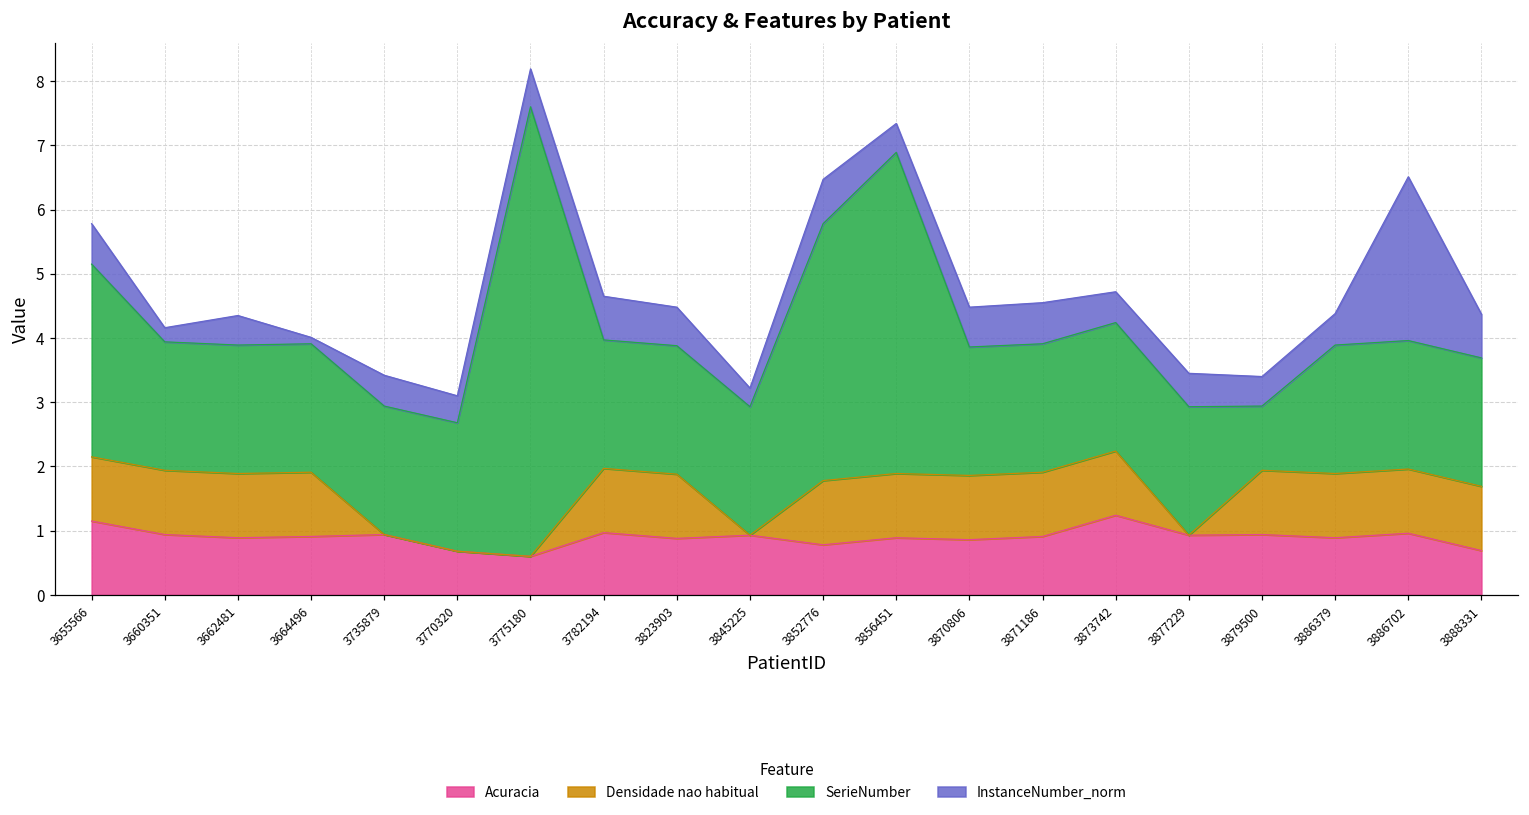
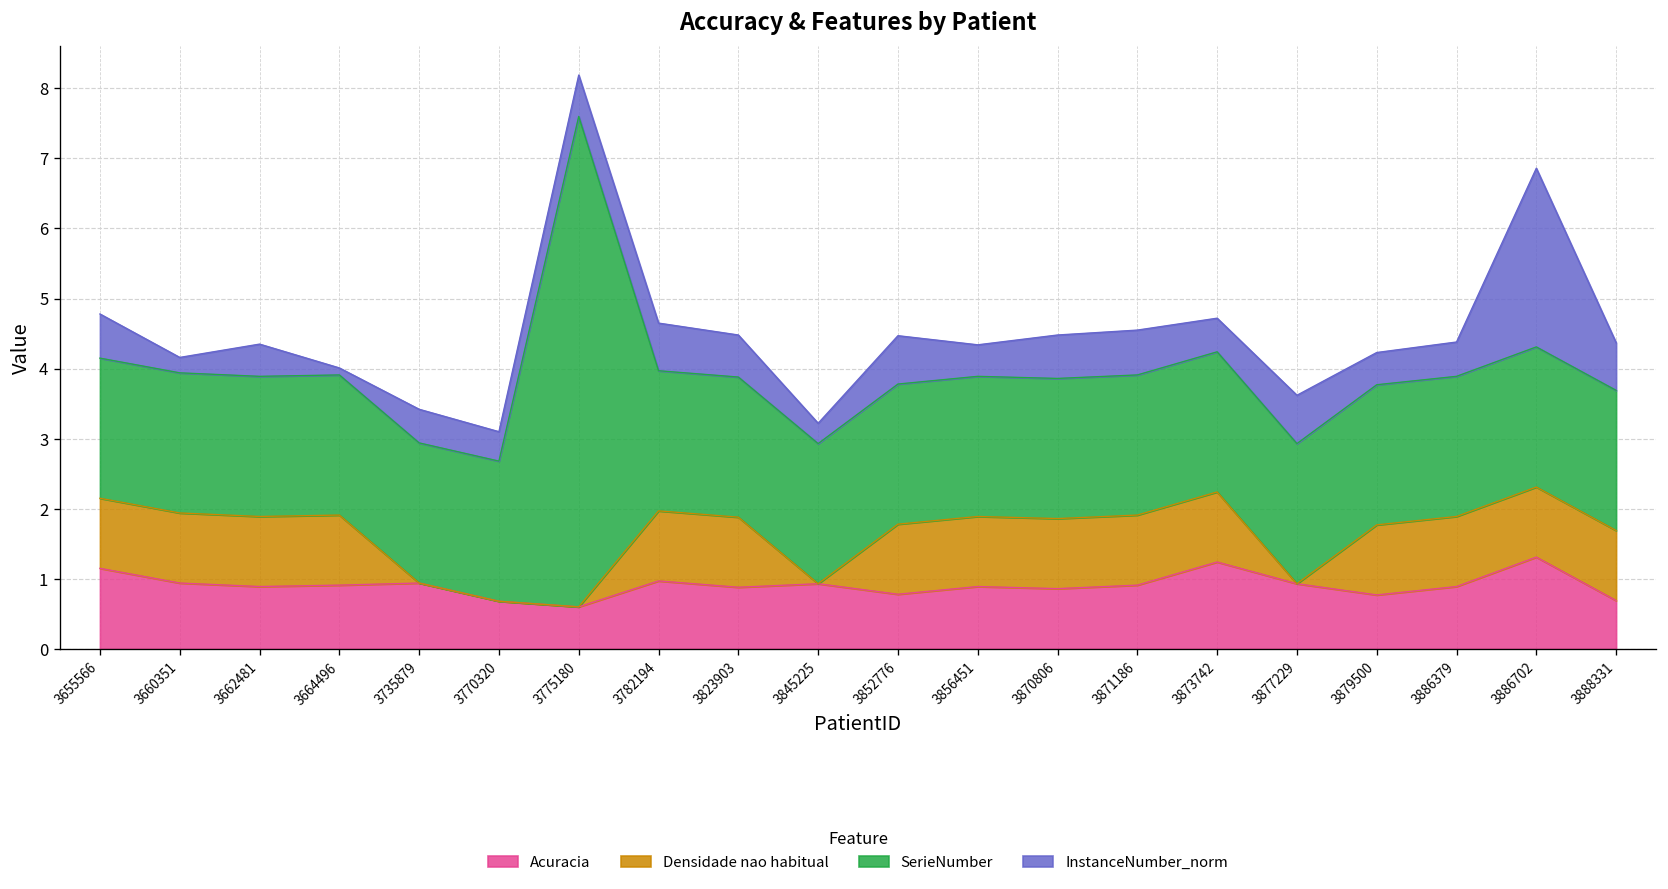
  {
    "Acuracia": {
      "3655566": 1.2,
      "3660351": 0.9,
      "3662481": 0.9,
      "3664496": 0.9,
      "3782194": 1.0,
      "3823903": 0.9,
      "3852776": 0.8,
      "3856451": 0.9,
      "3870806": 0.9,
      "3871186": 0.9,
      "3873742": 1.2,
-     "3879500": 0.9,
+     "3879500": 0.8,
      "3886379": 0.9,
-     "3886702": 1.0,
+     "3886702": 1.3,
      "3888331": 0.7
    },
    "Densidade nao habitual": {
      "3655566": 1.0,
      "3660351": 1.0,
      "3662481": 1.0,
      "3664496": 1.0,
      "3782194": 1.0,
      "3823903": 1.0,
      "3852776": 1.0,
      "3856451": 1.0,
      "3870806": 1.0,
      "3871186": 1.0,
      "3873742": 1.0,
      "3879500": 1.0,
      "3886379": 1.0,
      "3886702": 1.0,
      "3888331": 1.0
    },
    "SerieNumber": {
-     "3655566": 3,
+     "3655566": 2,
      "3660351": 2,
      "3662481": 2,
      "3664496": 2,
      "3735879": 2,
      "3770320": 2,
      "3775180": 7,
      "3782194": 2,
      "3823903": 2,
      "3845225": 2,
-     "3852776": 4,
-     "3856451": 5,
+     "3852776": 2,
+     "3856451": 2,
      "3870806": 2,
      "3871186": 2,
      "3873742": 2,
      "3877229": 2,
-     "3879500": 1,
+     "3879500": 2,
      "3886379": 2,
      "3886702": 2,
      "3888331": 2
    },
    "InstanceNumber_norm": {
      "3655566": 0.6,
      "3660351": 0.2,
      "3662481": 0.5,
      "3664496": 0.1,
      "3735879": 0.5,
      "3770320": 0.4,
      "3775180": 0.6,
      "3782194": 0.7,
      "3823903": 0.6,
      "3845225": 0.3,
      "3852776": 0.7,
      "3856451": 0.5,
      "3870806": 0.6,
      "3871186": 0.6,
      "3873742": 0.5,
-     "3877229": 0.5,
+     "3877229": 0.7,
      "3879500": 0.5,
      "3886379": 0.5,
      "3886702": 2.6,
      "3888331": 0.7
    }
  }
